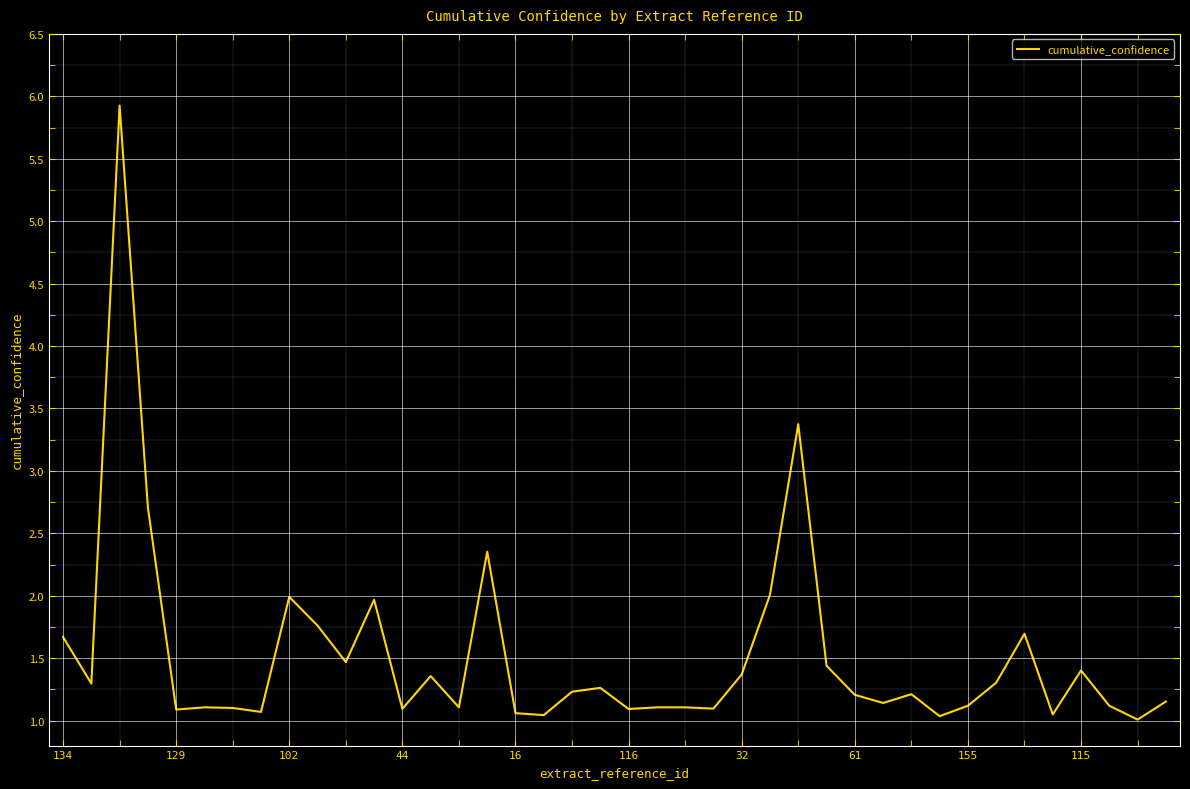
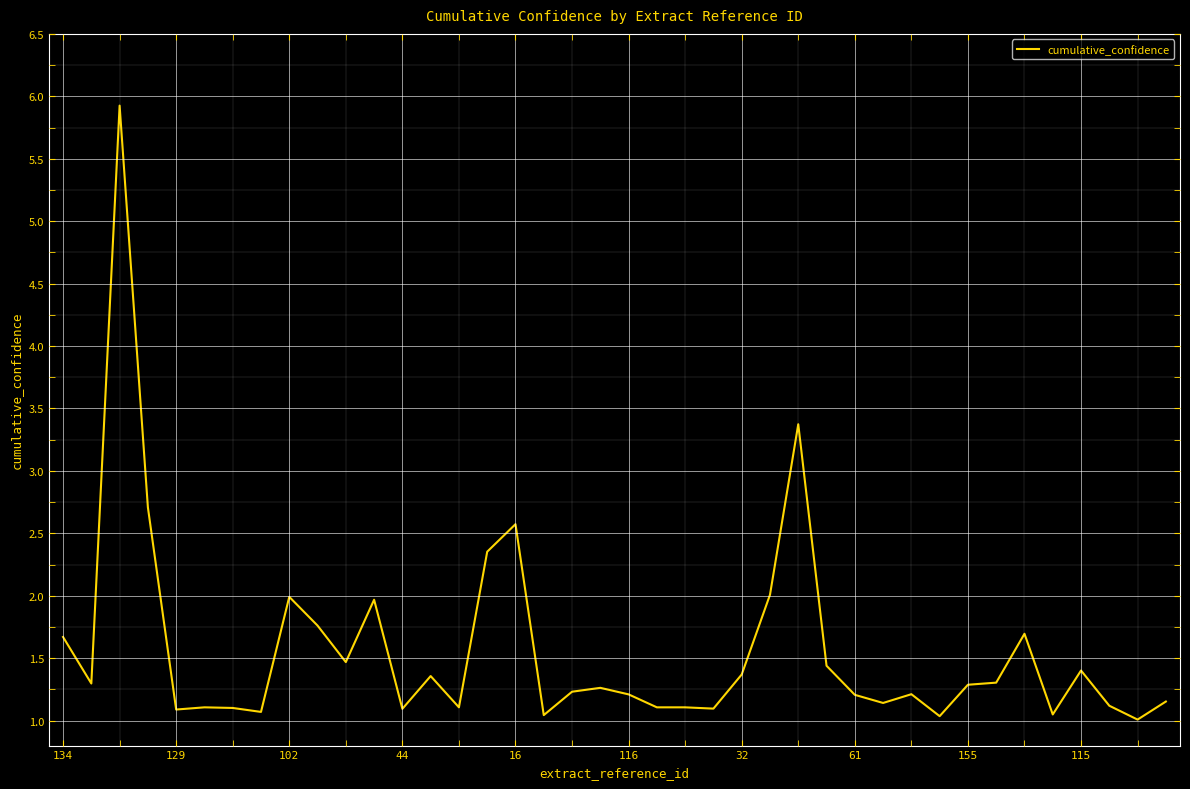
  {
    "134": 1.67,
    "129": 1.09,
    "102": 1.99,
    "44": 1.09,
-   "16": 1.06,
-   "116": 1.09,
+   "16": 2.57,
+   "116": 1.21,
    "32": 1.37,
    "61": 1.21,
-   "155": 1.12,
+   "155": 1.29,
    "115": 1.40
  }
